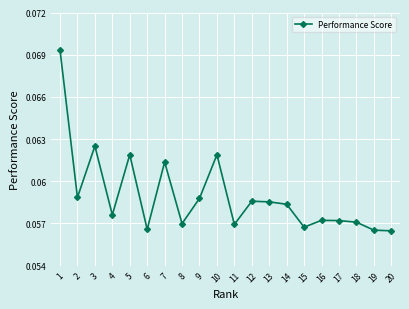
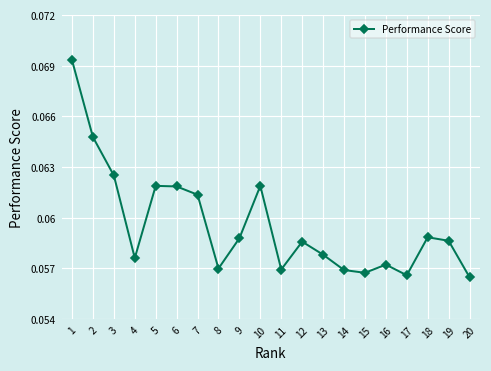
  {
    "1": 0.0693,
-   "2": 0.0588,
+   "2": 0.0648,
    "3": 0.0625,
    "4": 0.0576,
    "5": 0.0619,
-   "6": 0.0566,
+   "6": 0.0619,
    "7": 0.0614,
    "8": 0.0570,
    "9": 0.0588,
    "10": 0.0619,
    "11": 0.0569,
    "12": 0.0586,
-   "13": 0.0585,
-   "14": 0.0584,
+   "13": 0.0578,
+   "14": 0.0569,
    "15": 0.0567,
    "16": 0.0572,
-   "17": 0.0572,
-   "18": 0.0571,
-   "19": 0.0565,
+   "17": 0.0566,
+   "18": 0.0588,
+   "19": 0.0586,
    "20": 0.0565
  }
